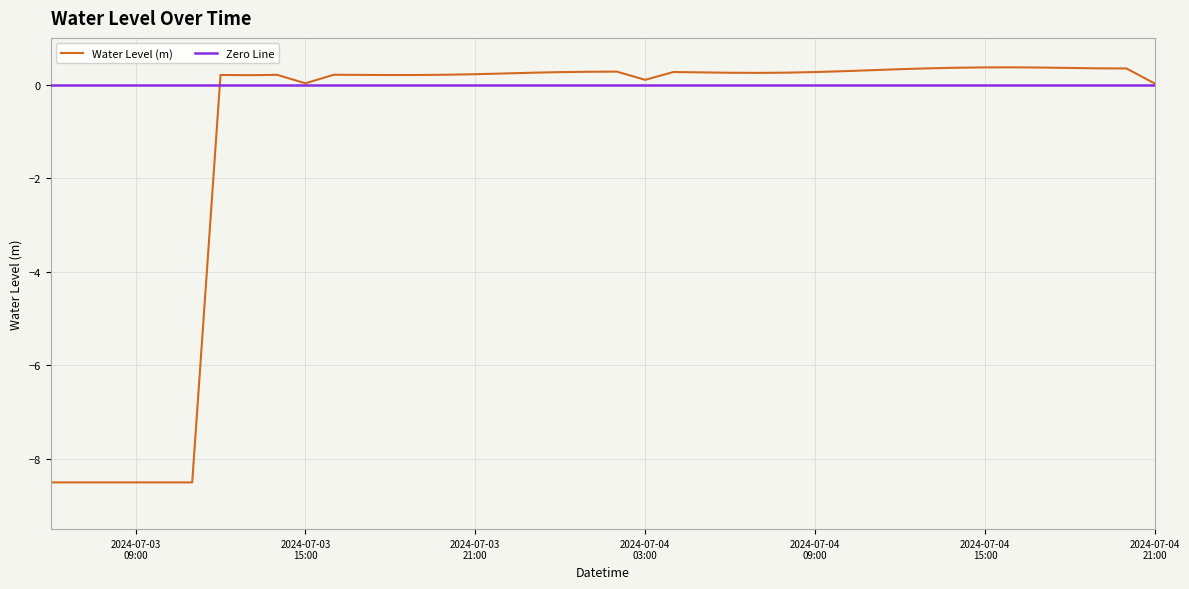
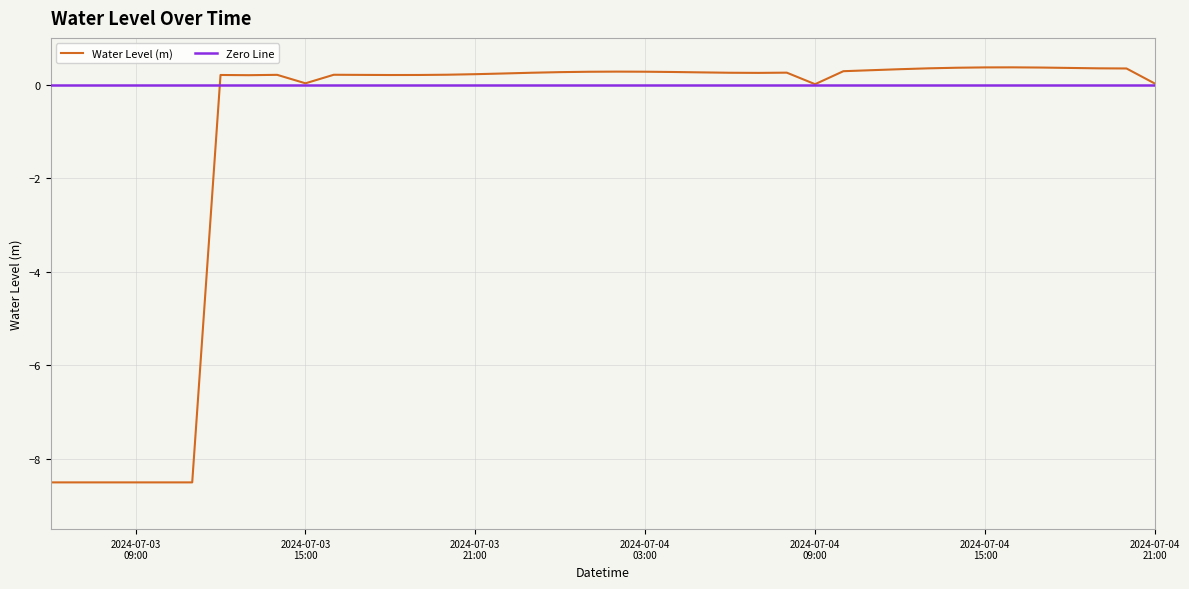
  {
    "2024-07-03 09:00": -8.5,
    "2024-07-03 15:00": 0.0,
    "2024-07-03 21:00": 0.2,
-   "2024-07-04 03:00": 0.1,
-   "2024-07-04 09:00": 0.3,
+   "2024-07-04 03:00": 0.3,
+   "2024-07-04 09:00": 0.0,
    "2024-07-04 15:00": 0.4,
    "2024-07-04 21:00": 0.0
  }
